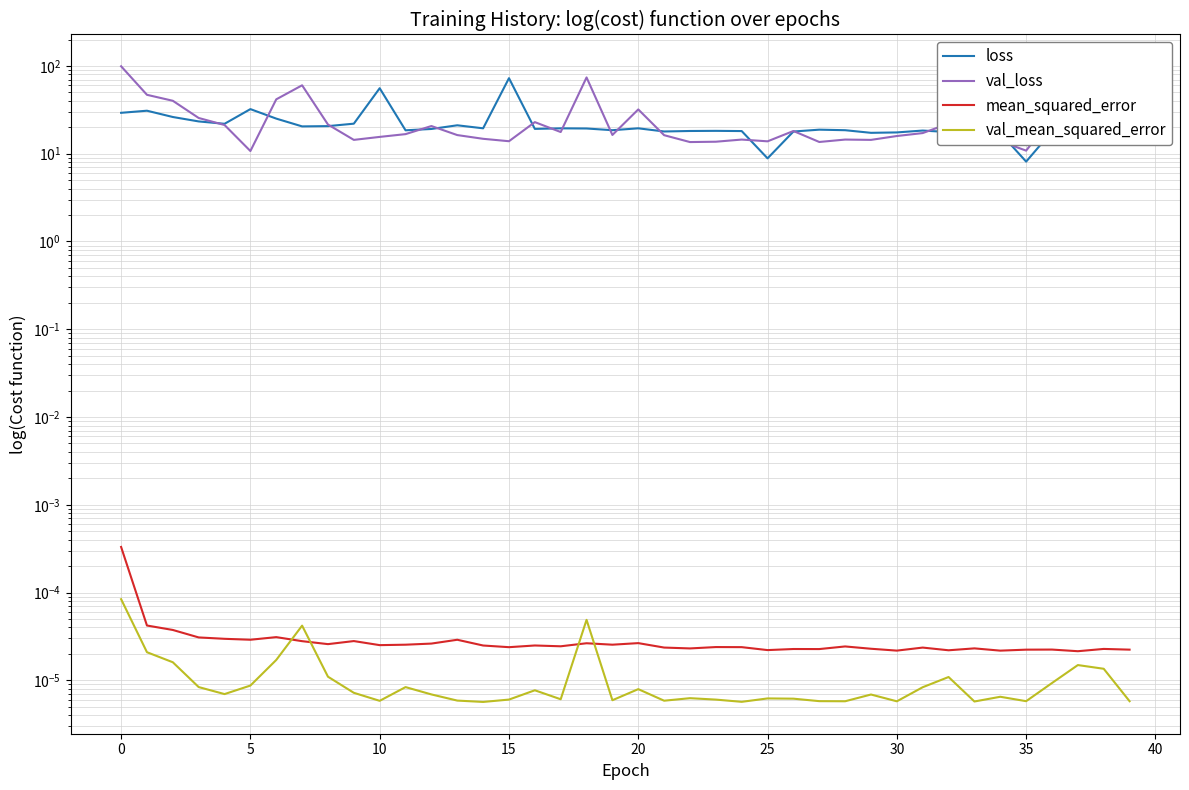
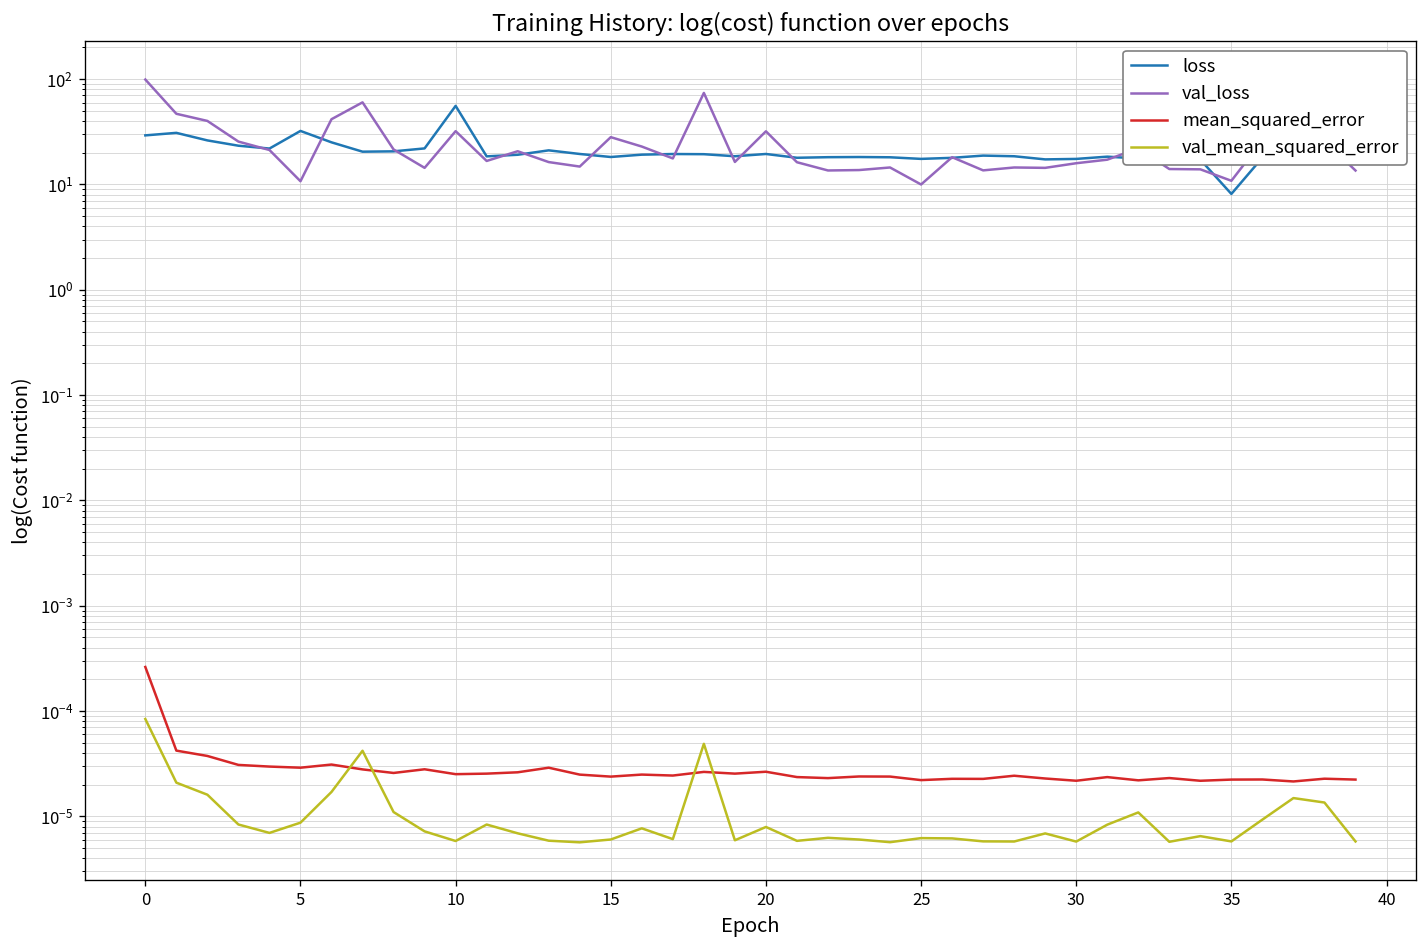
  {
    "loss": {
      "0": 29,
      "5": 32,
      "10": 60,
-     "15": 70,
+     "15": 18,
      "20": 19,
-     "25": 9,
+     "25": 17,
      "30": 17,
      "35": 8
    },
    "val_loss": {
      "0": 100,
      "5": 11,
-     "10": 16,
-     "15": 14,
+     "10": 32,
+     "15": 28,
      "20": 32,
-     "25": 14,
+     "25": 10,
      "30": 16,
      "35": 11
    },
    "mean_squared_error": {
-     "0": 0.00033,
+     "0": 0.00026,
      "5": 0.00003,
      "10": 0.000025,
      "15": 0.000024,
      "20": 0.000027,
      "25": 0.000022,
      "30": 0.000022,
      "35": 0.000022
    },
    "val_mean_squared_error": {
      "0": 0.00008,
      "5": 0.000009,
      "10": 0.000006,
      "15": 0.000006,
      "20": 0.000008,
      "25": 0.000006,
      "30": 0.000006,
      "35": 0.000006
    }
  }
